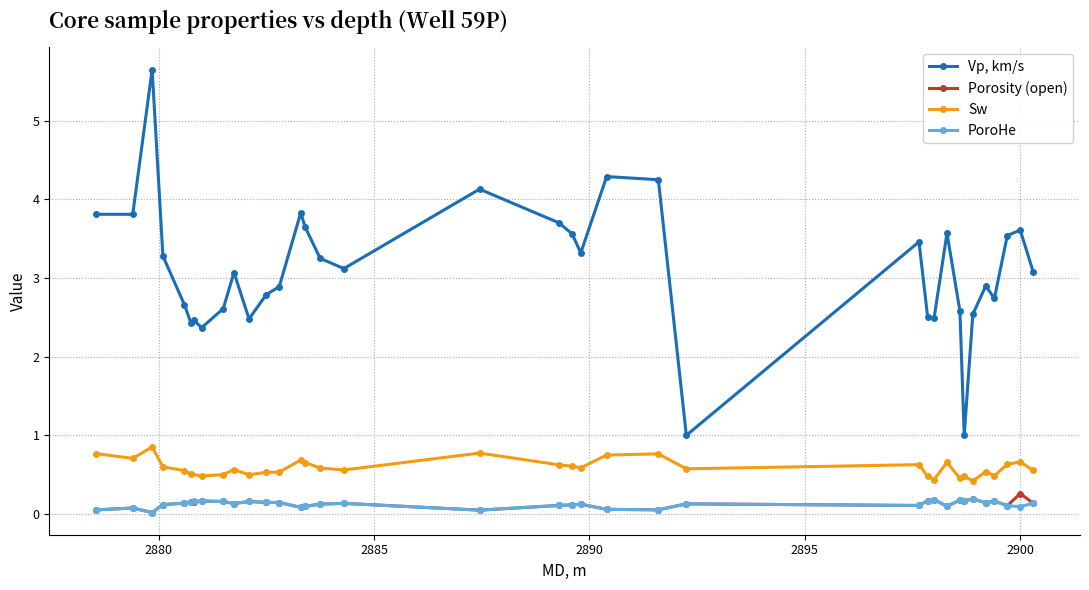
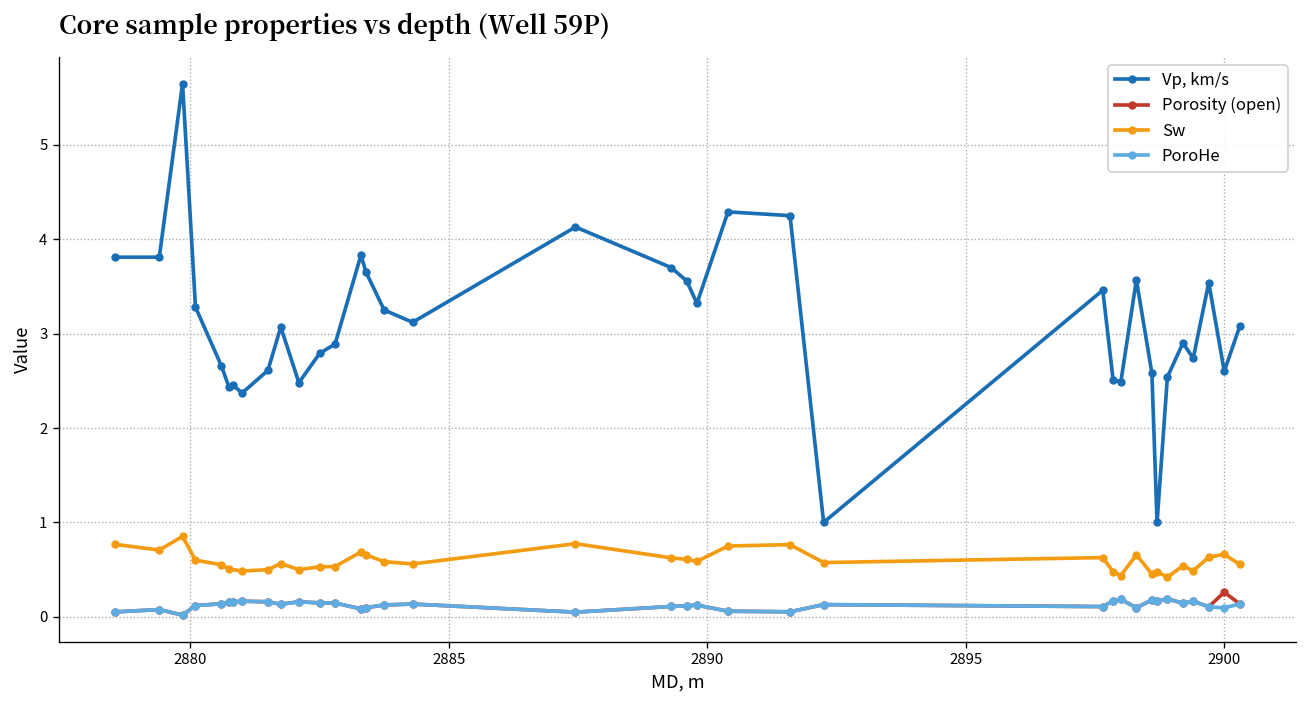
  {
    "Vp, km/s": {
-     "2900": 3.6
+     "2900": 2.6
    },
    "Porosity (open)": {
      "2900": 0.3
    },
    "Sw": {
      "2900": 0.7
    },
    "PoroHe": {
      "2900": 0.1
    }
  }
